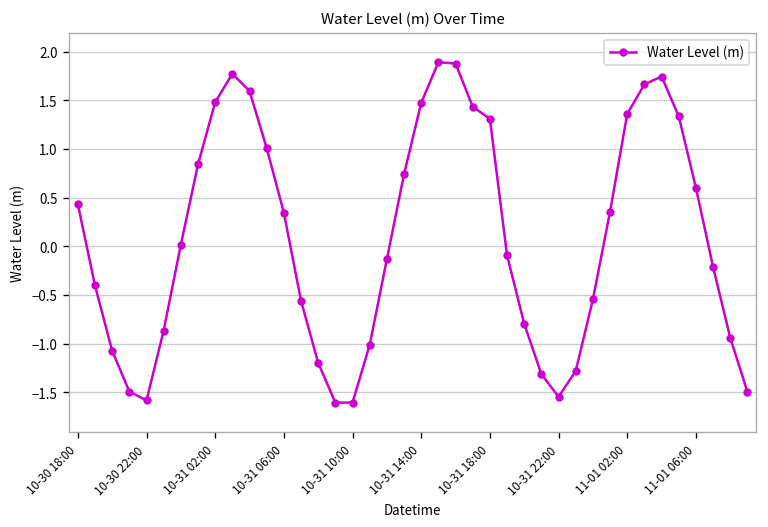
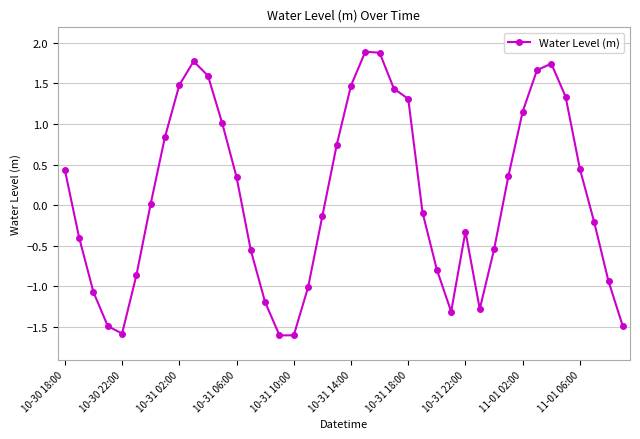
  {
    "10-30 18:00": 0.4,
    "10-30 22:00": -1.6,
    "10-31 02:00": 1.5,
    "10-31 06:00": 0.3,
    "10-31 10:00": -1.6,
    "10-31 14:00": 1.5,
    "10-31 18:00": 1.3,
-   "10-31 22:00": -1.5,
-   "11-01 02:00": 1.4,
-   "11-01 06:00": 0.6
+   "10-31 22:00": -0.3,
+   "11-01 02:00": 1.2,
+   "11-01 06:00": 0.4
  }
